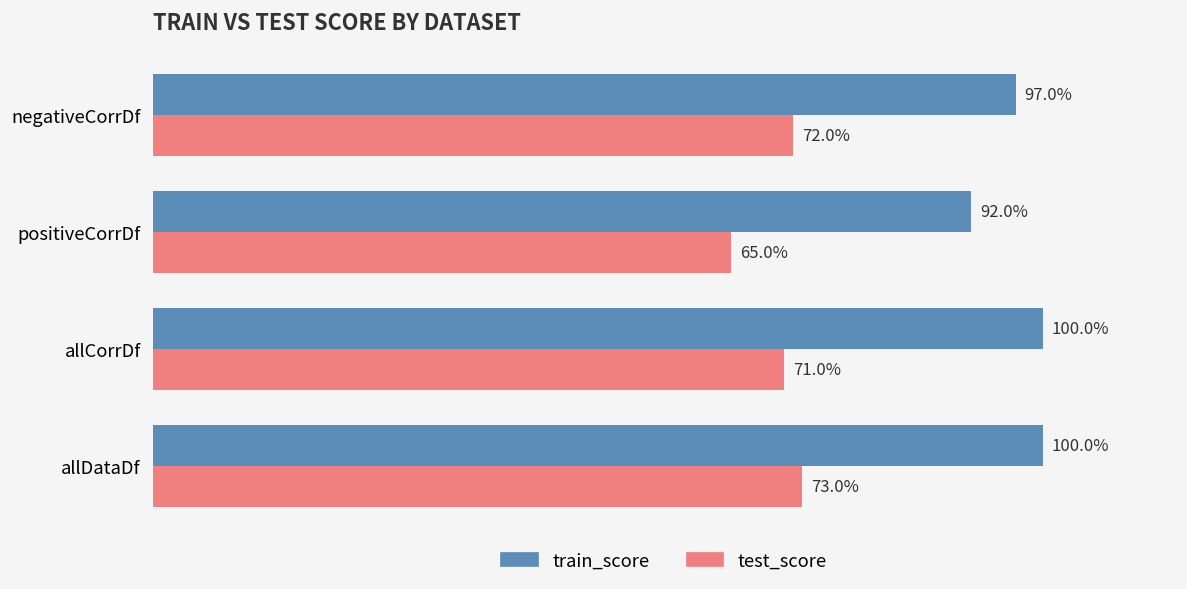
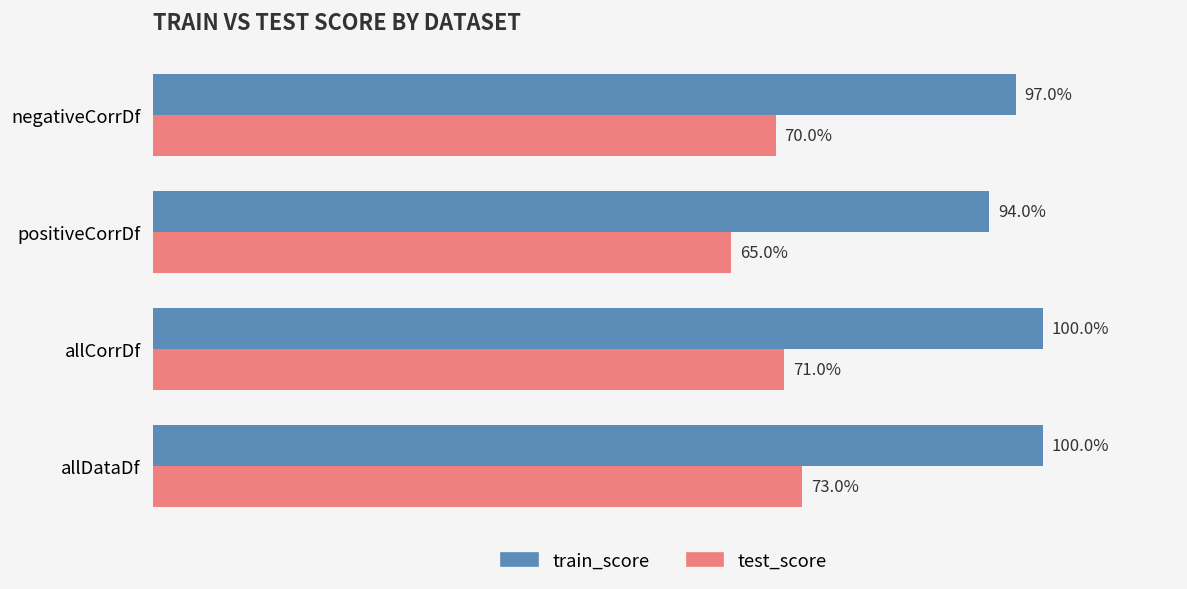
  {
    "train_score": {
      "negativeCorrDf": "97.0%",
-     "positiveCorrDf": "92.0%",
+     "positiveCorrDf": "94.0%",
      "allCorrDf": "100.0%",
      "allDataDf": "100.0%"
    },
    "test_score": {
-     "negativeCorrDf": "72.0%",
+     "negativeCorrDf": "70.0%",
      "positiveCorrDf": "65.0%",
      "allCorrDf": "71.0%",
      "allDataDf": "73.0%"
    }
  }
